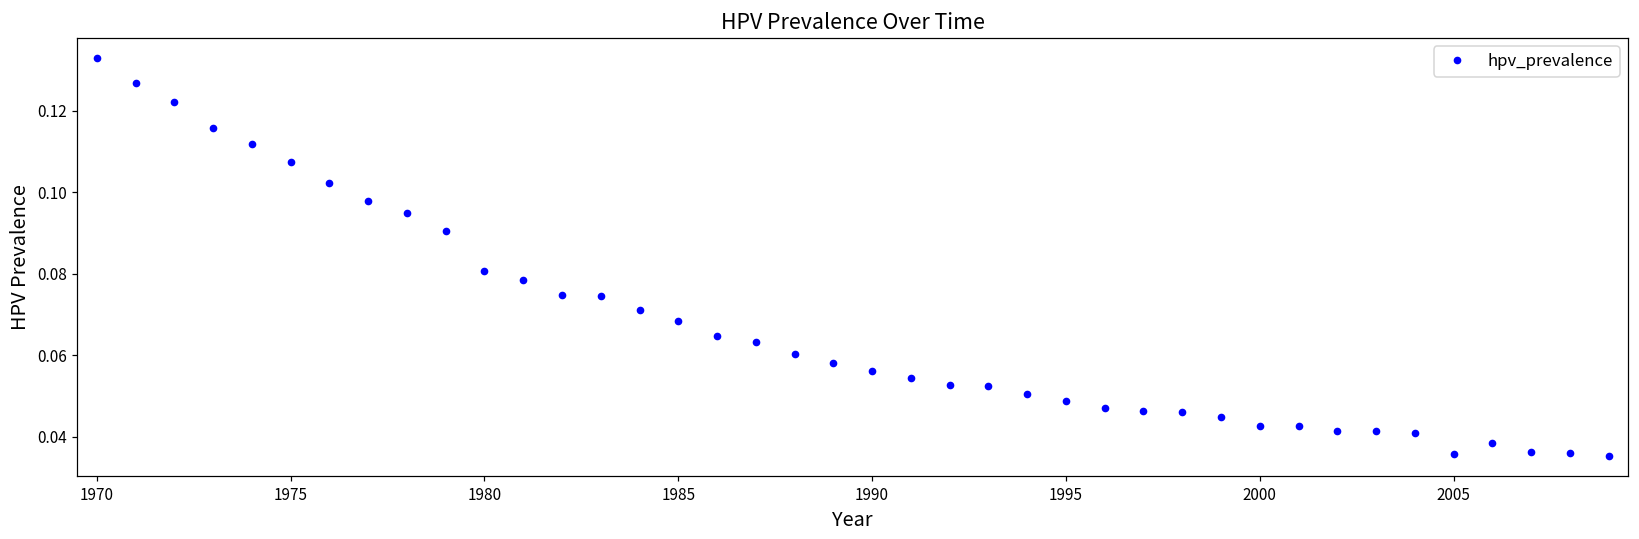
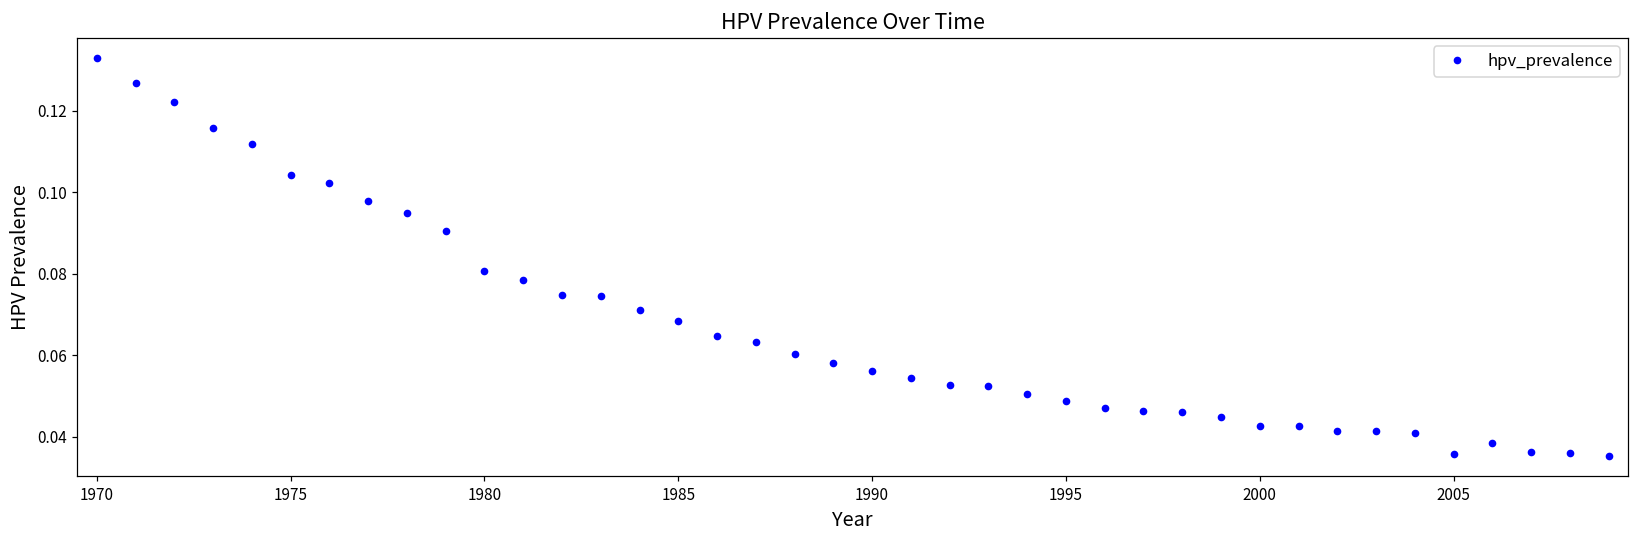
  {
    "1970": 0.133,
-   "1975": 0.107,
+   "1975": 0.104,
    "1980": 0.081,
    "1985": 0.068,
    "1990": 0.056,
    "1995": 0.049,
    "2000": 0.043,
    "2005": 0.036
  }
